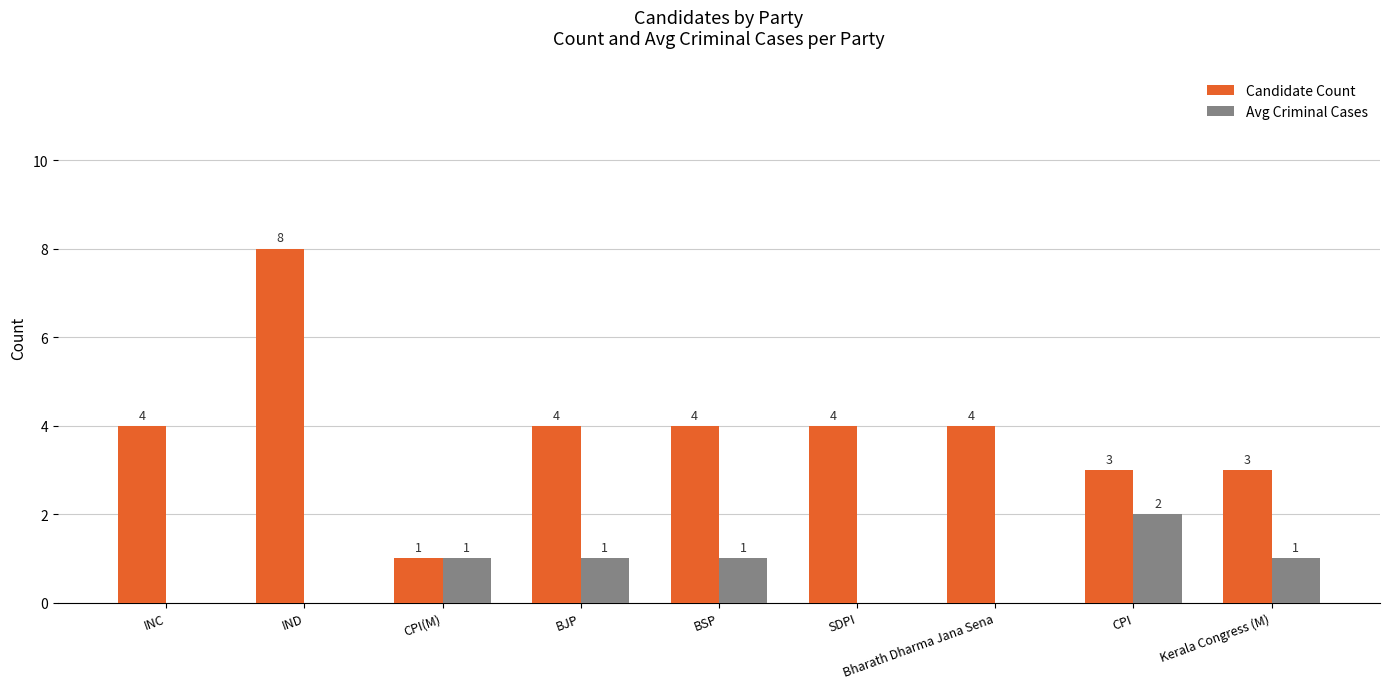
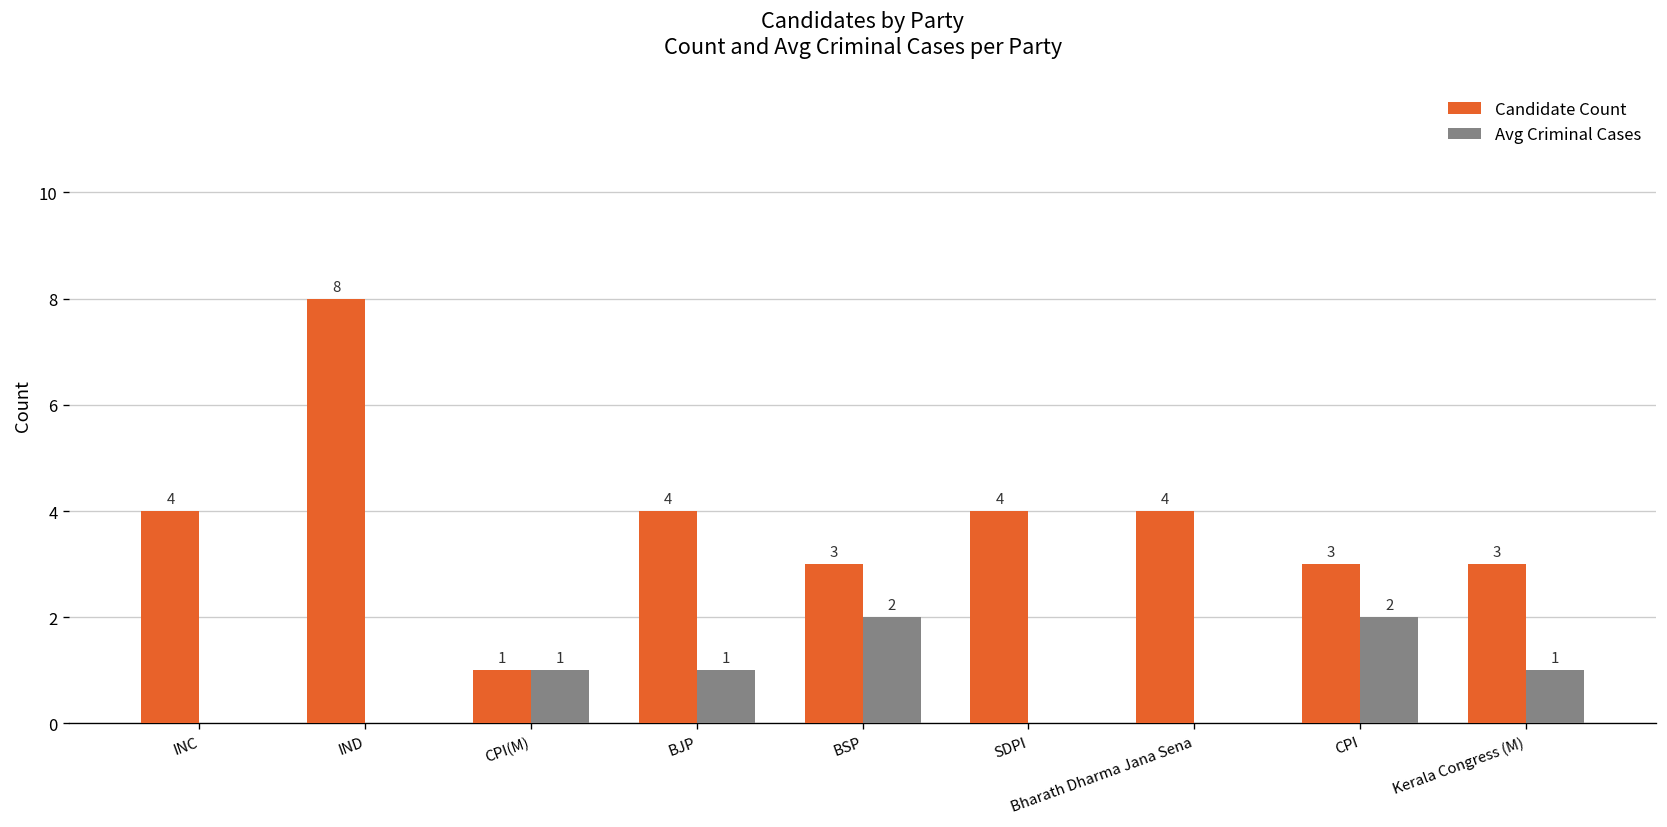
  {
    "Candidate Count": {
      "INC": 4,
      "IND": 8,
      "CPI(M)": 1,
      "BJP": 4,
-     "BSP": 4,
+     "BSP": 3,
      "SDPI": 4,
      "Bharath Dharma Jana Sena": 4,
      "CPI": 3,
      "Kerala Congress (M)": 3
    },
    "Avg Criminal Cases": {
      "CPI(M)": 1,
      "BJP": 1,
-     "BSP": 1,
+     "BSP": 2,
      "CPI": 2,
      "Kerala Congress (M)": 1
    }
  }
